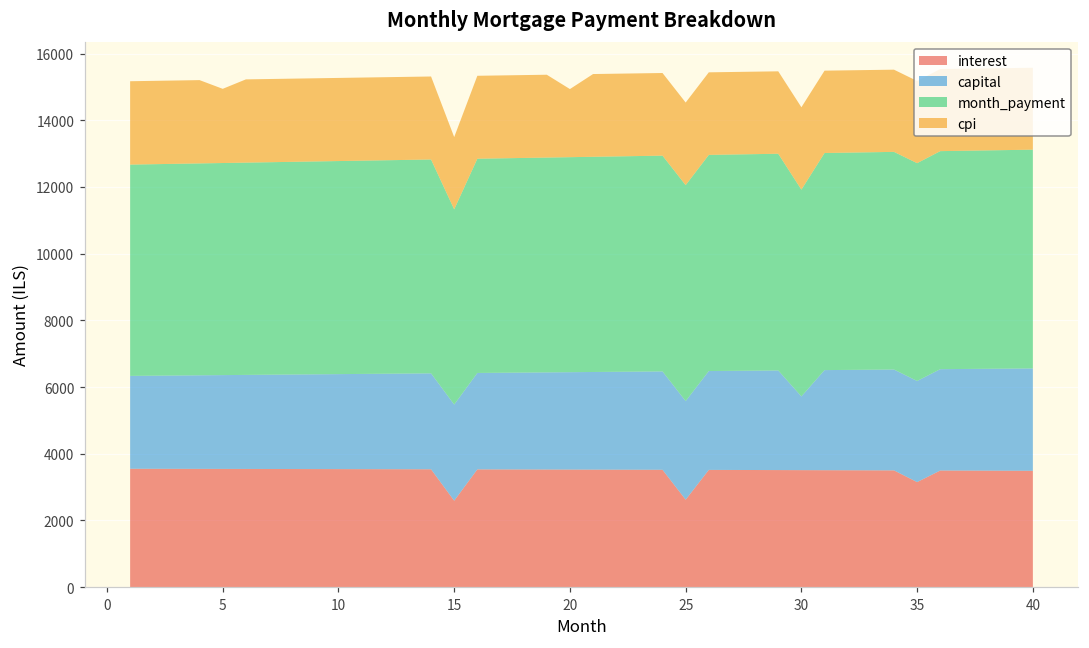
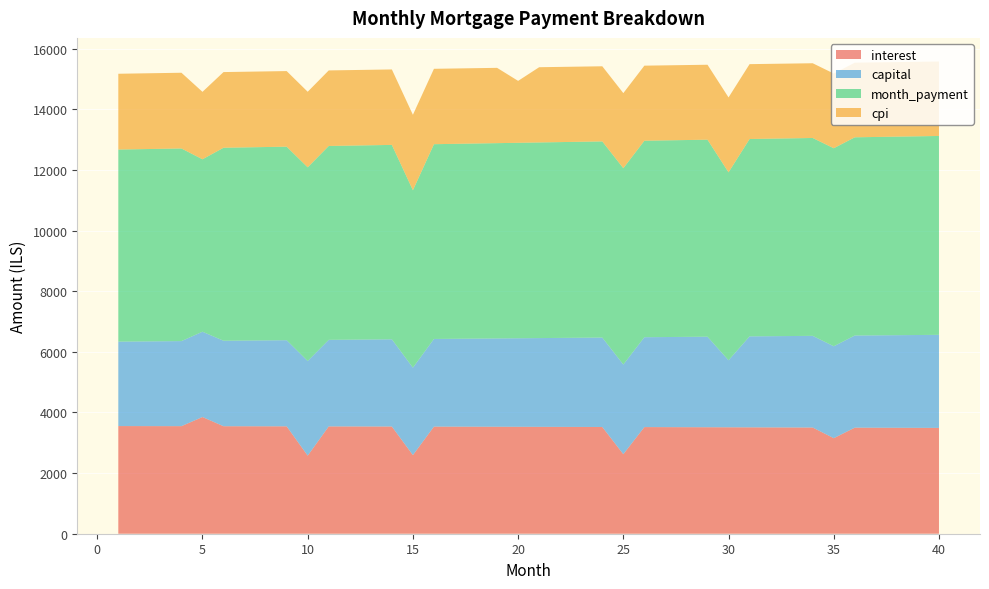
  {
    "interest": {
-     "5": 3500,
-     "10": 3500,
+     "5": 3800,
+     "10": 2600,
      "15": 2600,
      "20": 3500,
      "25": 2600,
      "30": 3500,
      "35": 3200,
      "40": 3500
    },
    "capital": {
      "5": 2800,
-     "10": 2800,
+     "10": 3100,
      "15": 2900,
      "20": 2900,
      "25": 3000,
      "30": 2200,
      "35": 3000,
      "40": 3100
    },
    "month_payment": {
-     "5": 6400,
+     "5": 5700,
      "10": 6400,
      "15": 5900,
      "20": 6400,
      "25": 6500,
      "30": 6200,
      "35": 6500,
      "40": 6600
    },
    "cpi": {
      "5": 2200,
      "10": 2500,
-     "15": 2200,
+     "15": 2500,
      "20": 2000,
      "25": 2500,
      "30": 2500
    }
  }
